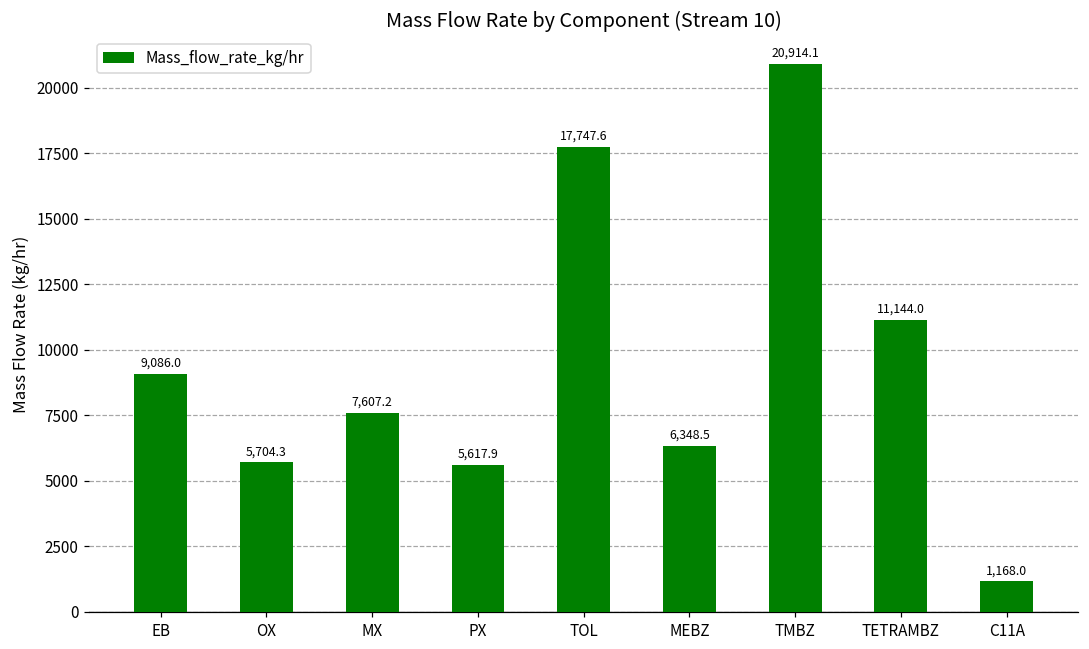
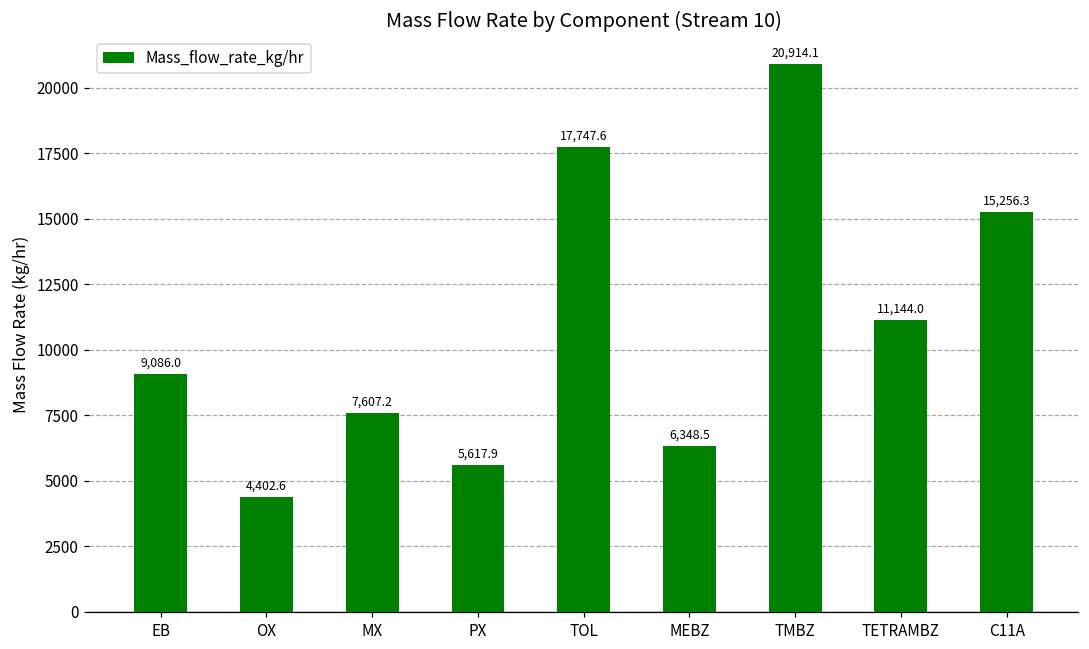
  {
    "EB": "9,086.0",
-   "OX": "5,704.3",
+   "OX": "4,402.6",
    "MX": "7,607.2",
    "PX": "5,617.9",
    "TOL": "17,747.6",
    "MEBZ": "6,348.5",
    "TMBZ": "20,914.1",
    "TETRAMBZ": "11,144.0",
-   "C11A": "1,168.0"
+   "C11A": "15,256.3"
  }
